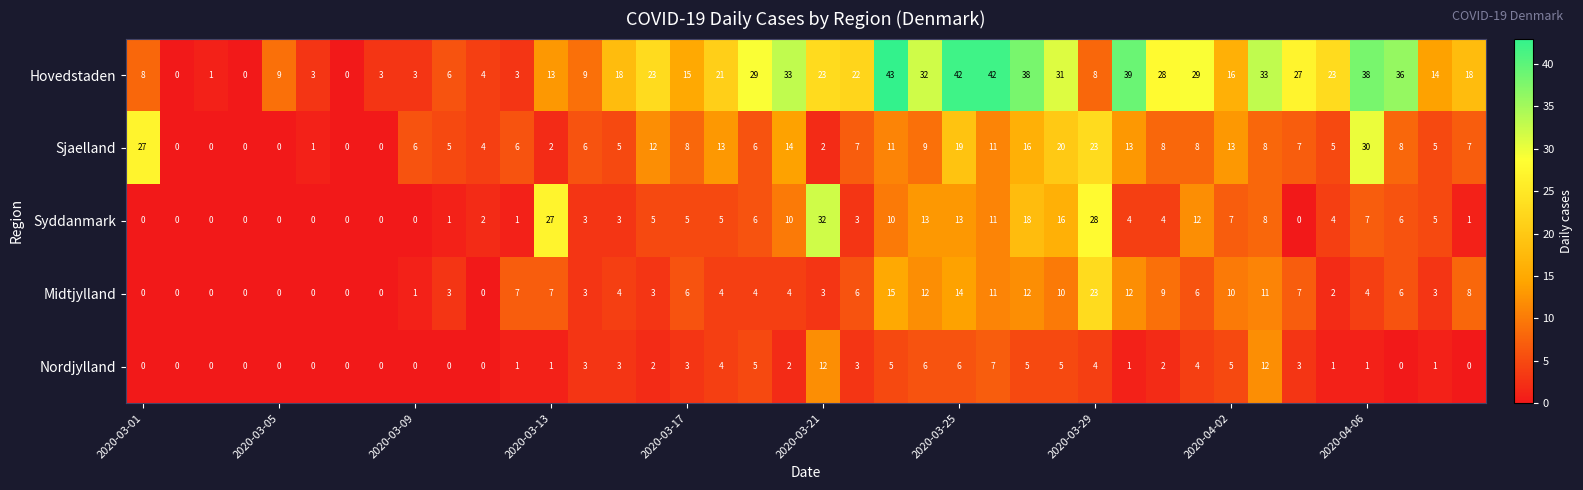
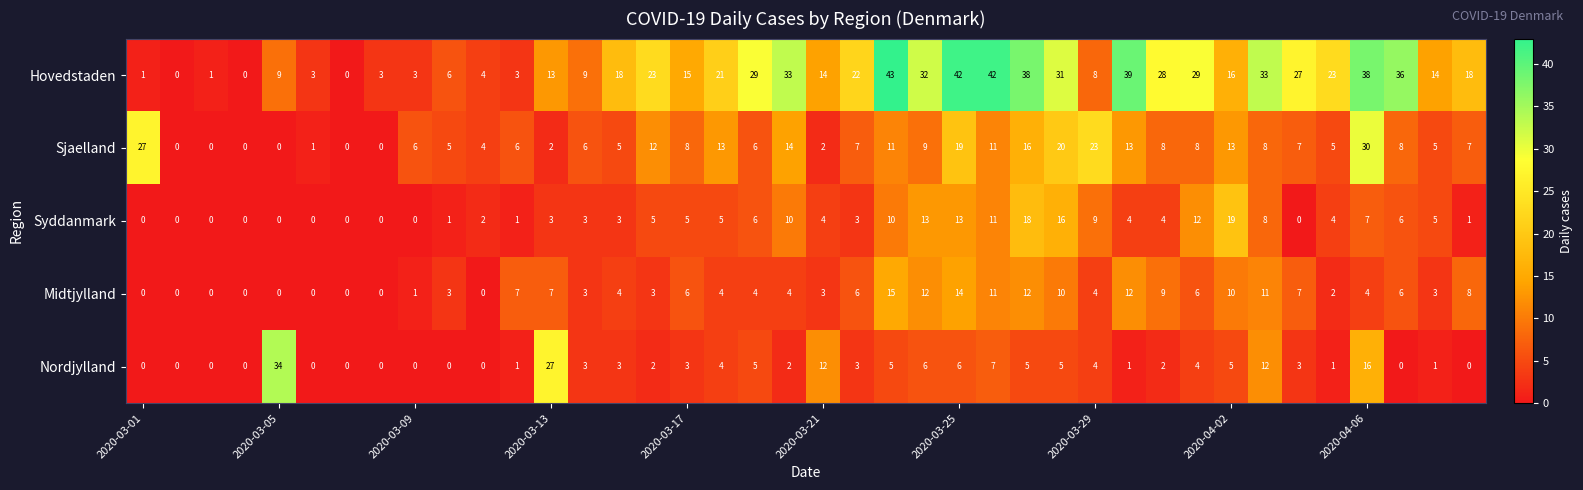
  {
    "Hovedstaden": {
-     "2020-03-01": 8,
+     "2020-03-01": 1,
      "2020-03-05": 9,
      "2020-03-09": 3,
      "2020-03-13": 13,
      "2020-03-17": 15,
-     "2020-03-21": 23,
+     "2020-03-21": 14,
      "2020-03-25": 42,
      "2020-03-29": 8,
      "2020-04-02": 16,
      "2020-04-06": 38
    },
    "Sjaelland": {
      "2020-03-01": 27,
      "2020-03-05": 0,
      "2020-03-09": 6,
      "2020-03-13": 2,
      "2020-03-17": 8,
      "2020-03-21": 2,
      "2020-03-25": 19,
      "2020-03-29": 23,
      "2020-04-02": 13,
      "2020-04-06": 30
    },
    "Syddanmark": {
      "2020-03-01": 0,
      "2020-03-05": 0,
      "2020-03-09": 0,
-     "2020-03-13": 27,
+     "2020-03-13": 3,
      "2020-03-17": 5,
-     "2020-03-21": 32,
+     "2020-03-21": 4,
      "2020-03-25": 13,
-     "2020-03-29": 28,
-     "2020-04-02": 7,
+     "2020-03-29": 9,
+     "2020-04-02": 19,
      "2020-04-06": 7
    },
    "Midtjylland": {
      "2020-03-01": 0,
      "2020-03-05": 0,
      "2020-03-09": 1,
      "2020-03-13": 7,
      "2020-03-17": 6,
      "2020-03-21": 3,
      "2020-03-25": 14,
-     "2020-03-29": 23,
+     "2020-03-29": 4,
      "2020-04-02": 10,
      "2020-04-06": 4
    },
    "Nordjylland": {
      "2020-03-01": 0,
-     "2020-03-05": 0,
+     "2020-03-05": 34,
      "2020-03-09": 0,
-     "2020-03-13": 1,
+     "2020-03-13": 27,
      "2020-03-17": 3,
      "2020-03-21": 12,
      "2020-03-25": 6,
      "2020-03-29": 4,
      "2020-04-02": 5,
-     "2020-04-06": 1
+     "2020-04-06": 16
    }
  }
